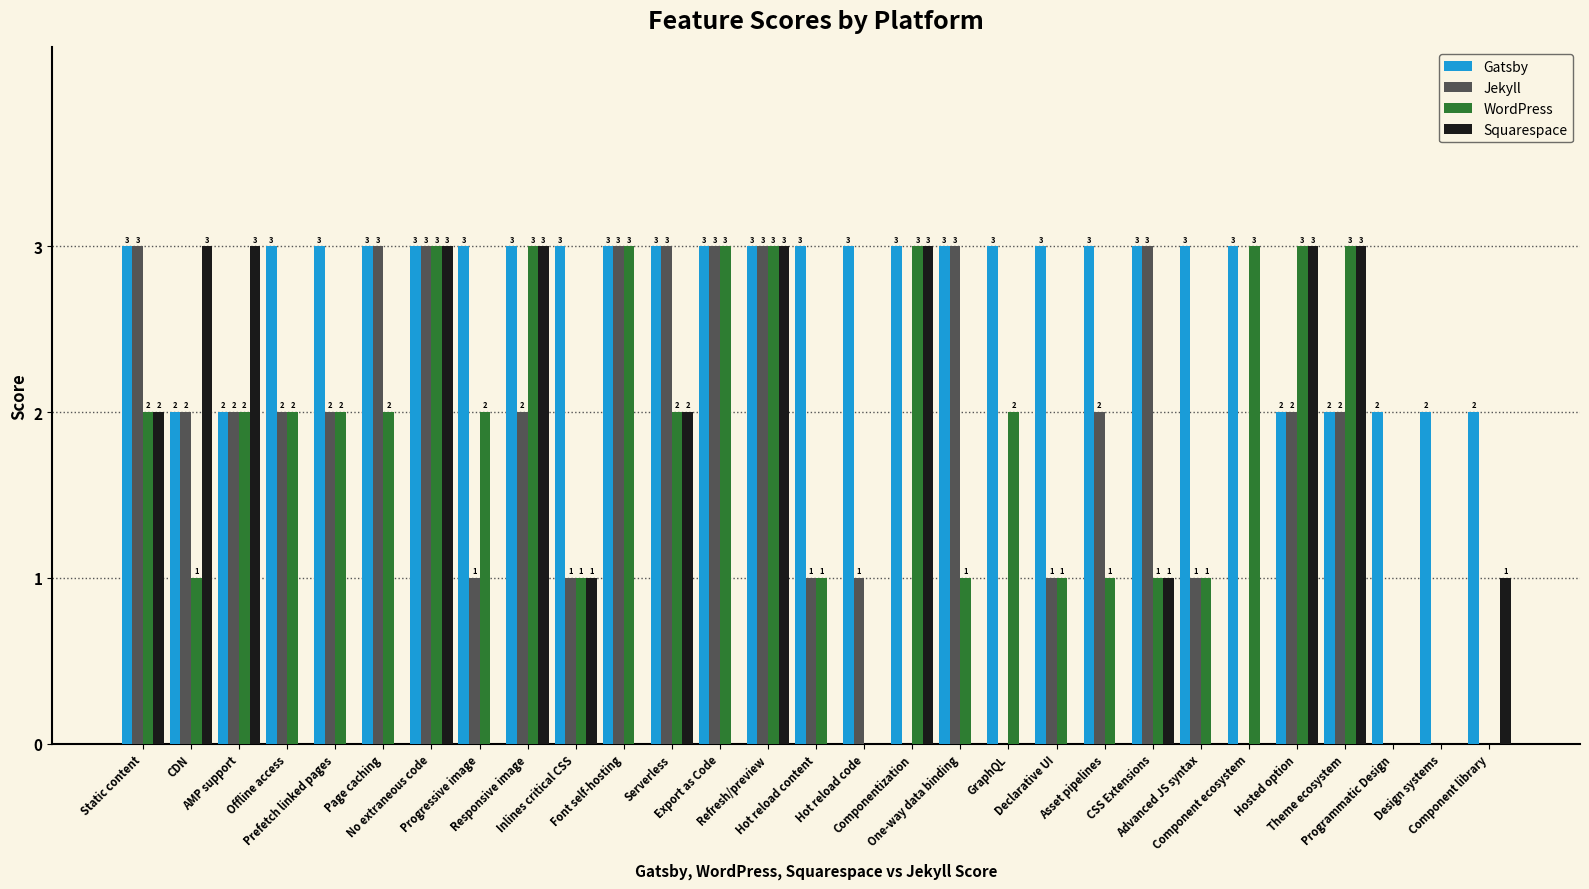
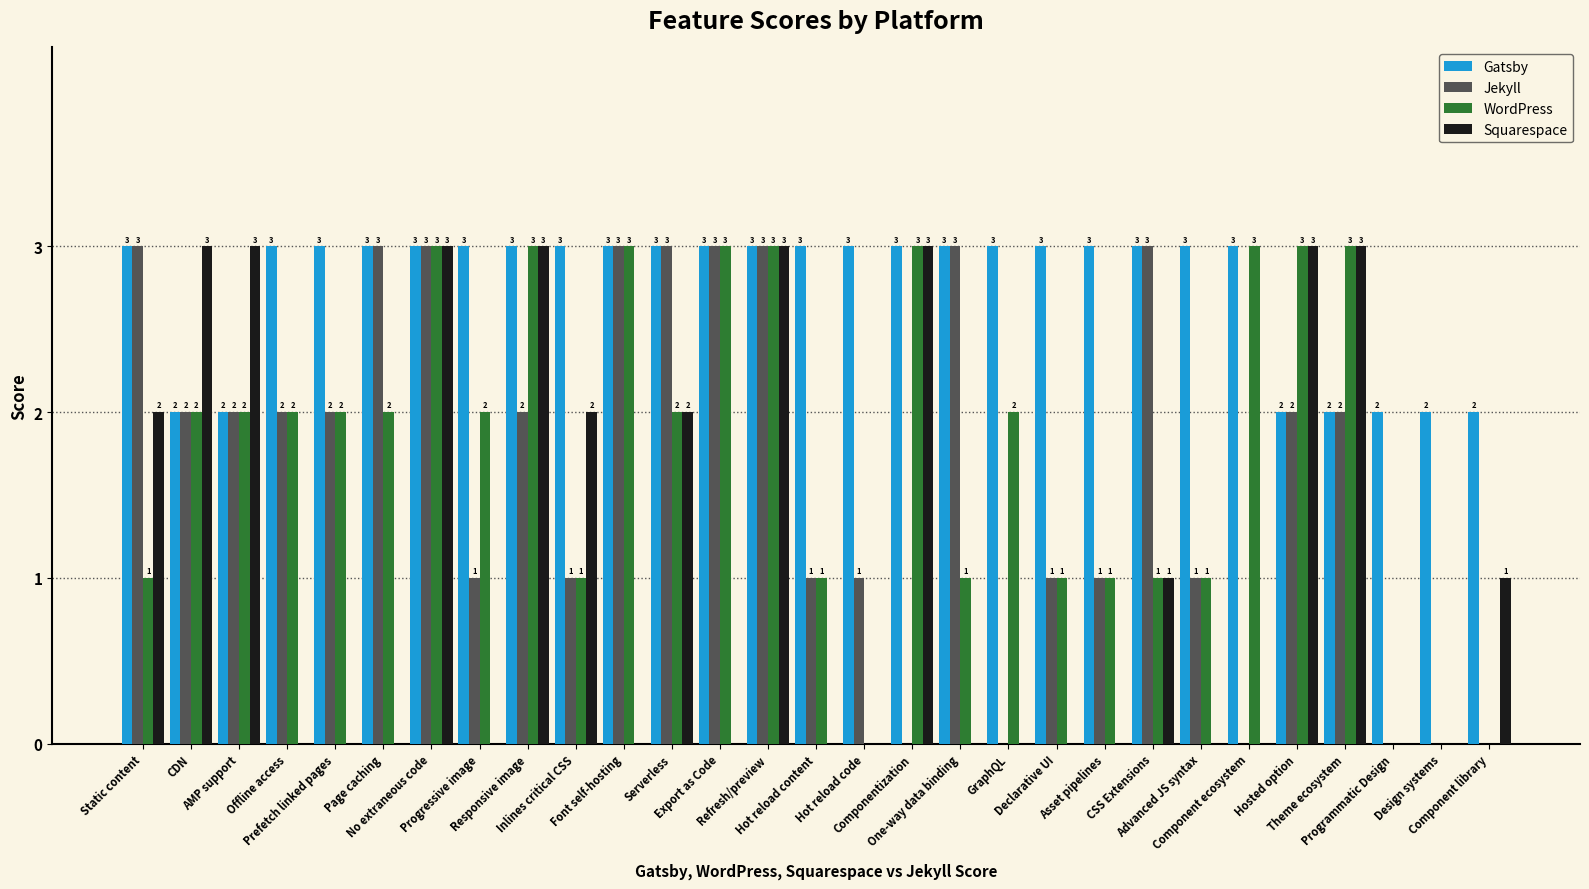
  {
    "Gatsby": {
      "Static content": 3,
      "CDN": 2,
      "AMP support": 2,
      "Offline access": 3,
      "Prefetch linked pages": 3,
      "Page caching": 3,
      "No extraneous code": 3,
      "Progressive image": 3,
      "Responsive image": 3,
      "Inlines critical CSS": 3,
      "Font self-hosting": 3,
      "Serverless": 3,
      "Export as Code": 3,
      "Refresh/preview": 3,
      "Hot reload content": 3,
      "Hot reload code": 3,
      "Componentization": 3,
      "One-way data binding": 3,
      "GraphQL": 3,
      "Declarative UI": 3,
      "Asset pipelines": 3,
      "CSS Extensions": 3,
      "Advanced JS syntax": 3,
      "Component ecosystem": 3,
      "Hosted option": 2,
      "Theme ecosystem": 2,
      "Programmatic Design": 2,
      "Design systems": 2,
      "Component library": 2
    },
    "Jekyll": {
      "Static content": 3,
      "CDN": 2,
      "AMP support": 2,
      "Offline access": 2,
      "Prefetch linked pages": 2,
      "Page caching": 3,
      "No extraneous code": 3,
      "Progressive image": 1,
      "Responsive image": 2,
      "Inlines critical CSS": 1,
      "Font self-hosting": 3,
      "Serverless": 3,
      "Export as Code": 3,
      "Refresh/preview": 3,
      "Hot reload content": 1,
      "Hot reload code": 1,
      "One-way data binding": 3,
      "Declarative UI": 1,
-     "Asset pipelines": 2,
+     "Asset pipelines": 1,
      "CSS Extensions": 3,
      "Advanced JS syntax": 1,
      "Hosted option": 2,
      "Theme ecosystem": 2
    },
    "WordPress": {
-     "Static content": 2,
-     "CDN": 1,
+     "Static content": 1,
+     "CDN": 2,
      "AMP support": 2,
      "Offline access": 2,
      "Prefetch linked pages": 2,
      "Page caching": 2,
      "No extraneous code": 3,
      "Progressive image": 2,
      "Responsive image": 3,
      "Inlines critical CSS": 1,
      "Font self-hosting": 3,
      "Serverless": 2,
      "Export as Code": 3,
      "Refresh/preview": 3,
      "Hot reload content": 1,
      "Componentization": 3,
      "One-way data binding": 1,
      "GraphQL": 2,
      "Declarative UI": 1,
      "Asset pipelines": 1,
      "CSS Extensions": 1,
      "Advanced JS syntax": 1,
      "Component ecosystem": 3,
      "Hosted option": 3,
      "Theme ecosystem": 3
    },
    "Squarespace": {
      "Static content": 2,
      "CDN": 3,
      "AMP support": 3,
      "No extraneous code": 3,
      "Responsive image": 3,
-     "Inlines critical CSS": 1,
+     "Inlines critical CSS": 2,
      "Serverless": 2,
      "Refresh/preview": 3,
      "Componentization": 3,
      "CSS Extensions": 1,
      "Hosted option": 3,
      "Theme ecosystem": 3,
      "Component library": 1
    }
  }
